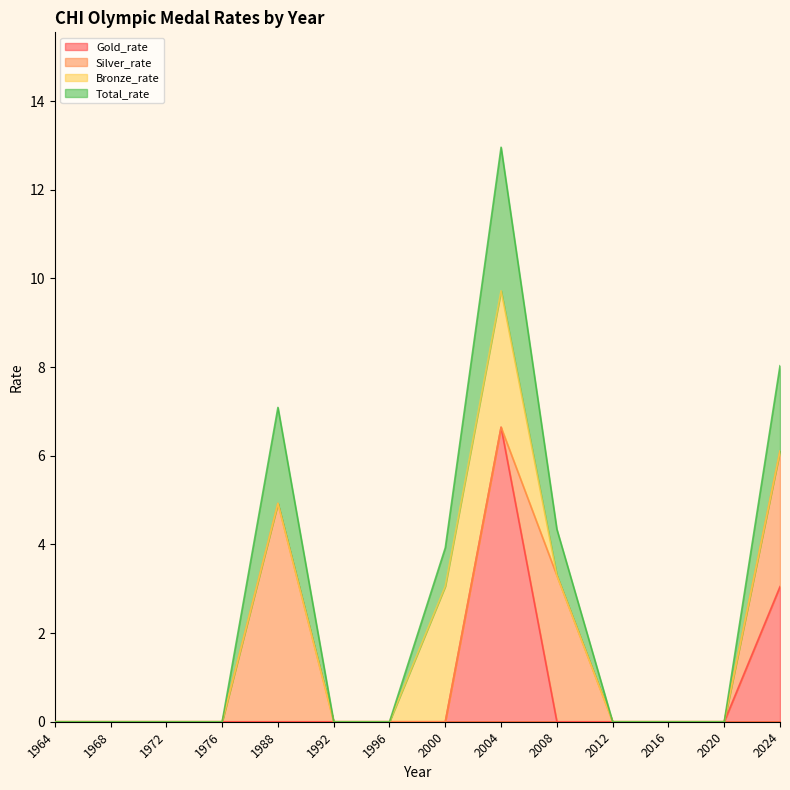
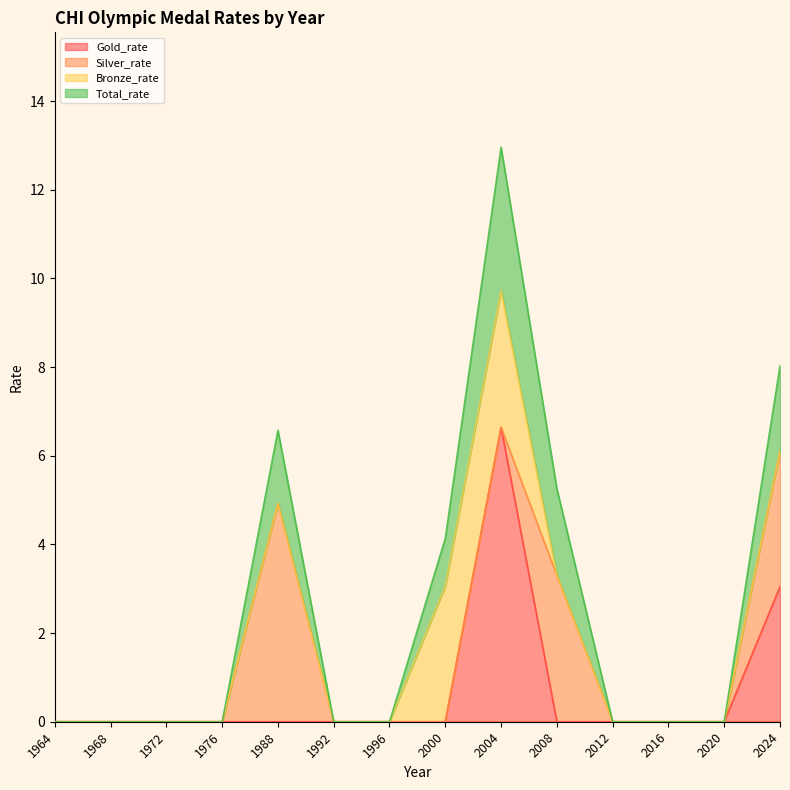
  {
    "Total_rate": {
-     "1988": 2.2,
-     "2000": 0.9,
+     "1988": 1.6,
+     "2000": 1.1,
      "2004": 3.2,
-     "2008": 1.0,
+     "2008": 2.0,
      "2024": 1.9
    }
  }
